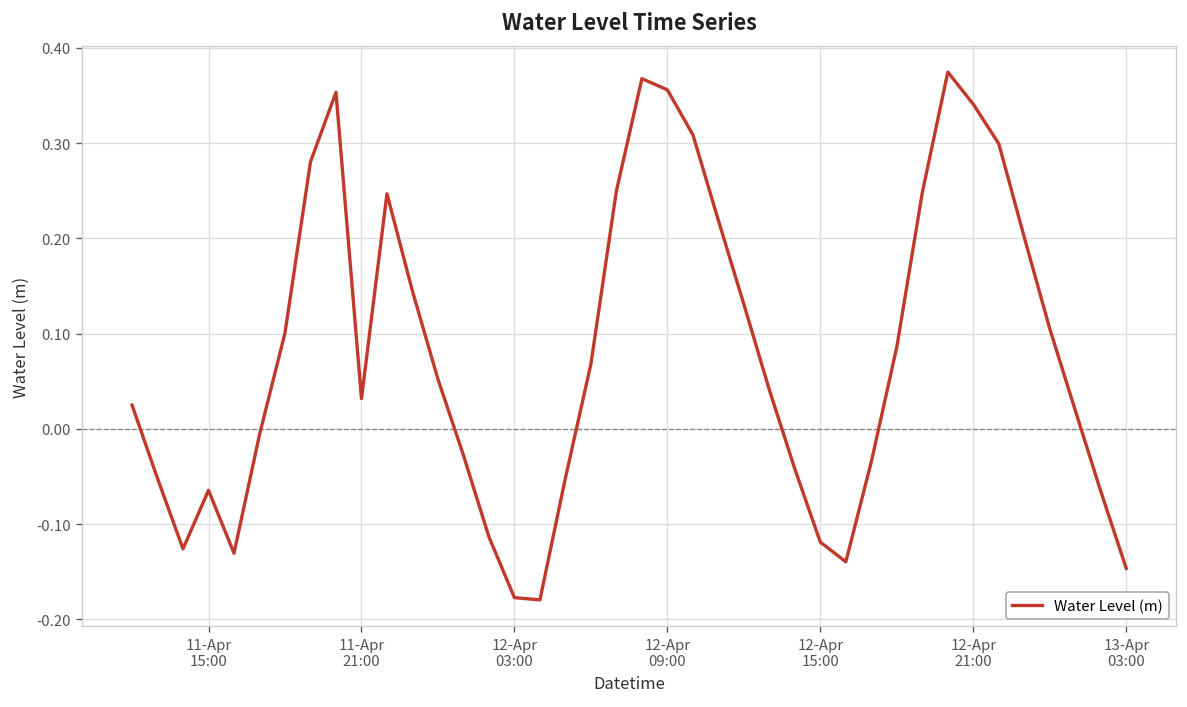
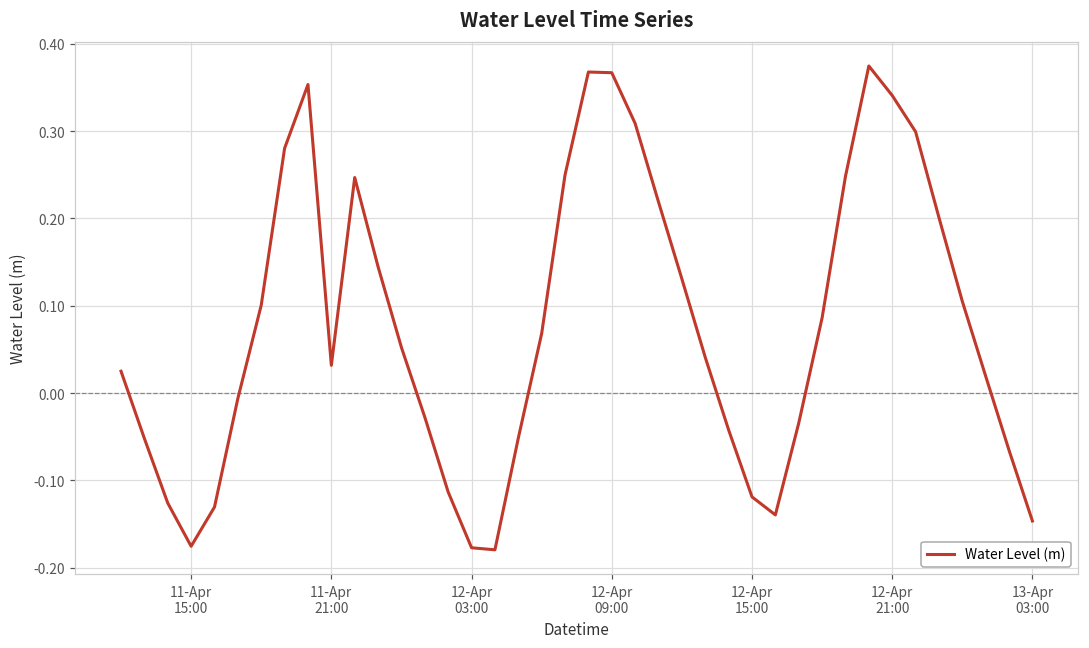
  {
-   "11-Apr 15:00": -0.06,
+   "11-Apr 15:00": -0.18,
    "11-Apr 21:00": 0.03,
    "12-Apr 03:00": -0.18,
-   "12-Apr 09:00": 0.36,
+   "12-Apr 09:00": 0.37,
    "12-Apr 15:00": -0.12,
    "12-Apr 21:00": 0.34,
    "13-Apr 03:00": -0.15
  }
